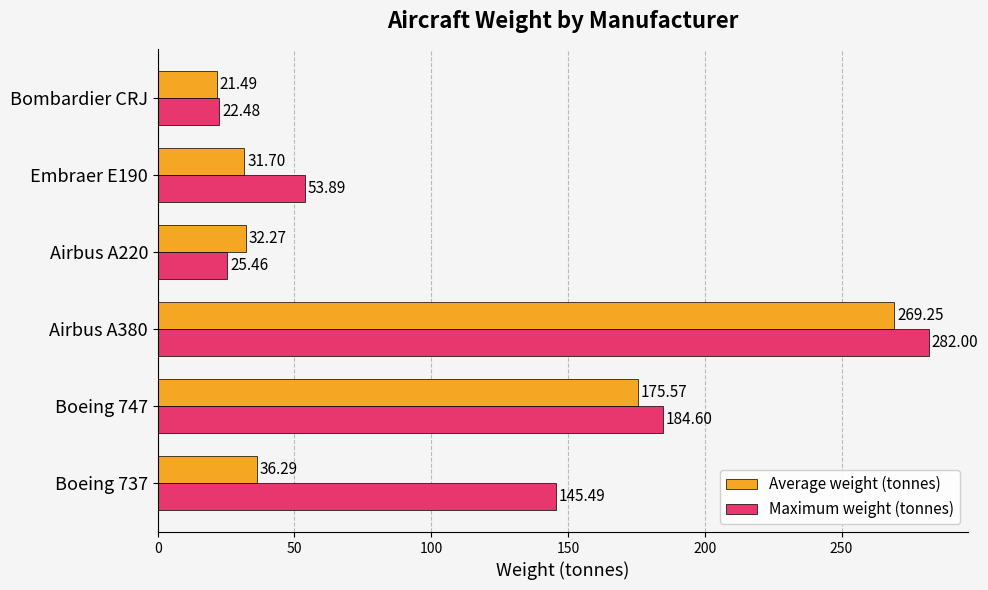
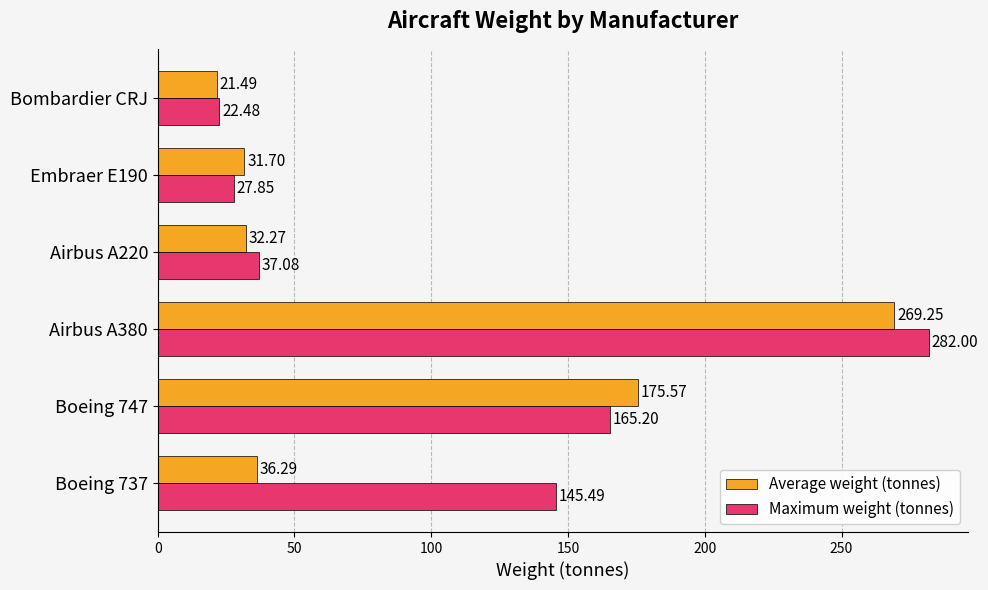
  {
    "Average weight (tonnes)": {
      "Bombardier CRJ": 21.49,
      "Embraer E190": 31.70,
      "Airbus A220": 32.27,
      "Airbus A380": 269.25,
      "Boeing 747": 175.57,
      "Boeing 737": 36.29
    },
    "Maximum weight (tonnes)": {
      "Bombardier CRJ": 22.48,
-     "Embraer E190": 53.89,
-     "Airbus A220": 25.46,
+     "Embraer E190": 27.85,
+     "Airbus A220": 37.08,
      "Airbus A380": 282.00,
-     "Boeing 747": 184.60,
+     "Boeing 747": 165.20,
      "Boeing 737": 145.49
    }
  }
